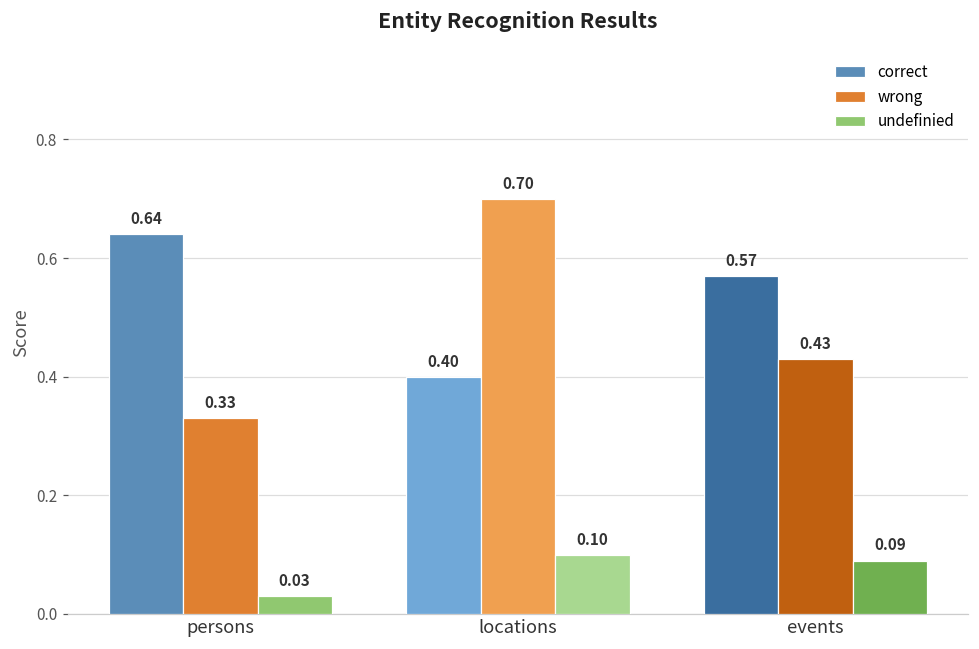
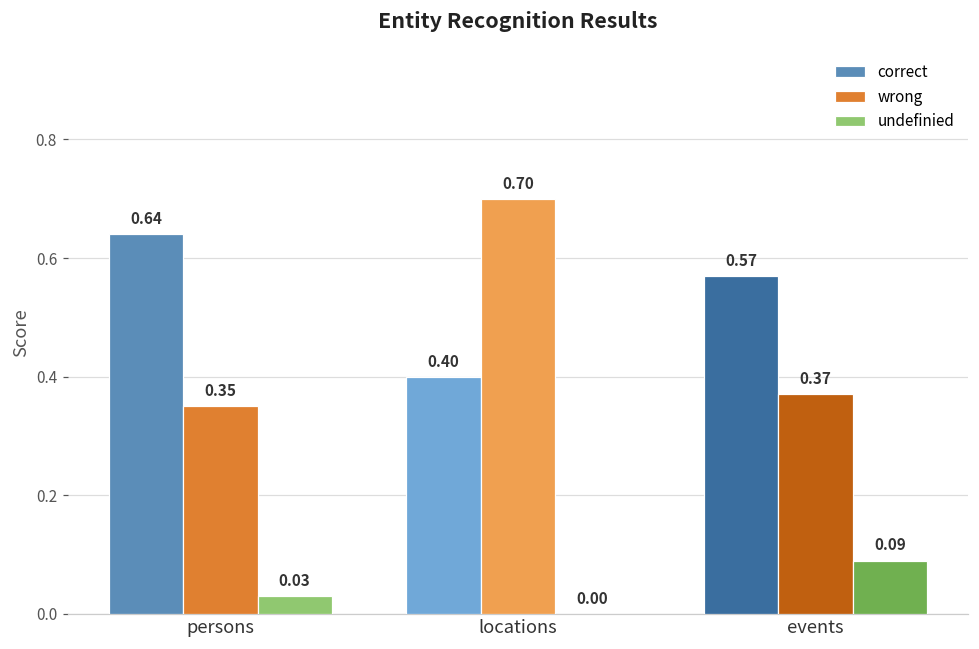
  {
    "correct": {
      "persons": 0.64,
      "locations": 0.40,
      "events": 0.57
    },
    "wrong": {
-     "persons": 0.33,
+     "persons": 0.35,
      "locations": 0.70,
-     "events": 0.43
+     "events": 0.37
    },
    "undefinied": {
      "persons": 0.03,
-     "locations": 0.10,
+     "locations": 0.00,
      "events": 0.09
    }
  }
